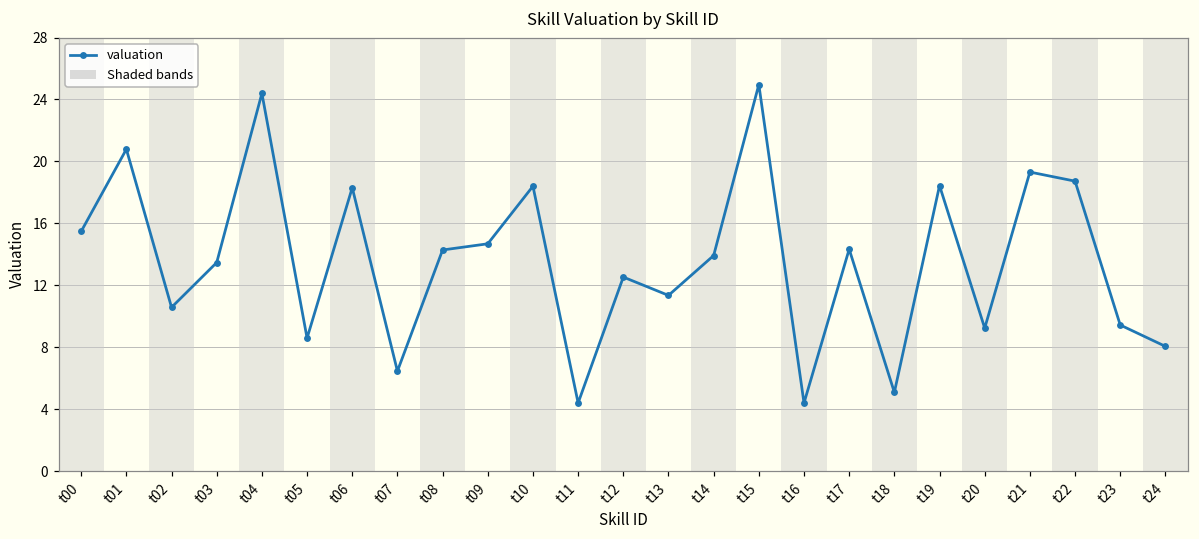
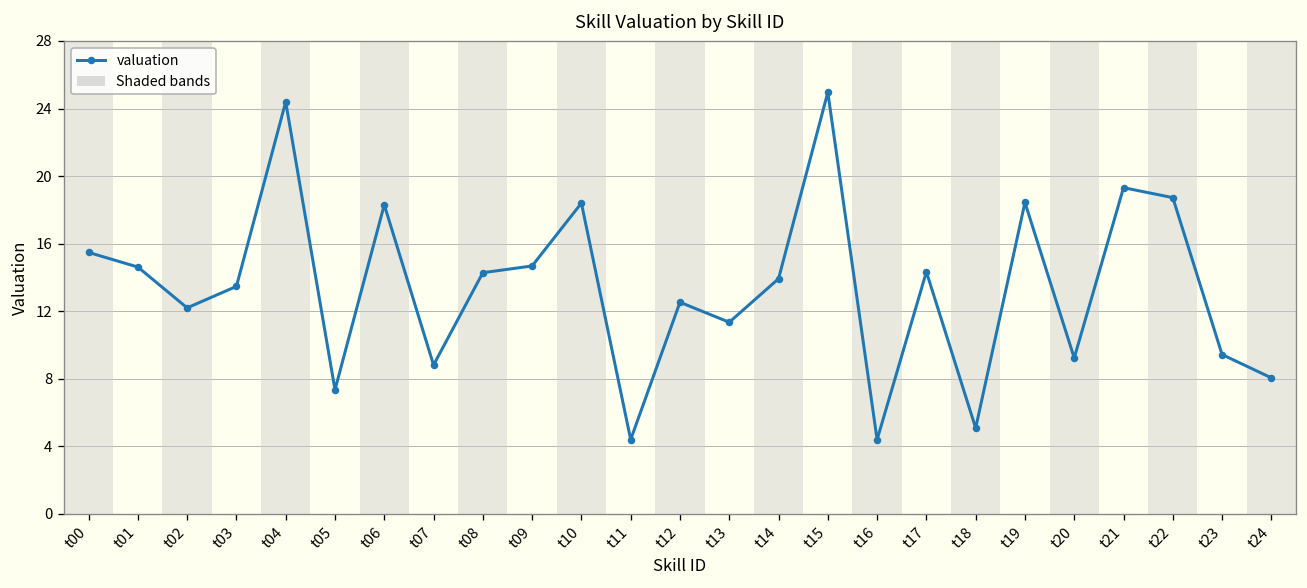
  {
    "t00": 15.5,
-   "t01": 20.8,
-   "t02": 10.6,
+   "t01": 14.6,
+   "t02": 12.2,
    "t03": 13.5,
    "t04": 24.4,
-   "t05": 8.6,
+   "t05": 7.3,
    "t06": 18.3,
-   "t07": 6.5,
+   "t07": 8.8,
    "t08": 14.3,
    "t09": 14.7,
    "t10": 18.4,
    "t11": 4.4,
    "t12": 12.5,
    "t13": 11.3,
    "t14": 13.9,
    "t15": 25.0,
    "t16": 4.4,
    "t17": 14.3,
    "t18": 5.1,
    "t19": 18.4,
    "t20": 9.2,
    "t21": 19.3,
    "t22": 18.7,
    "t23": 9.4,
    "t24": 8.1
  }
